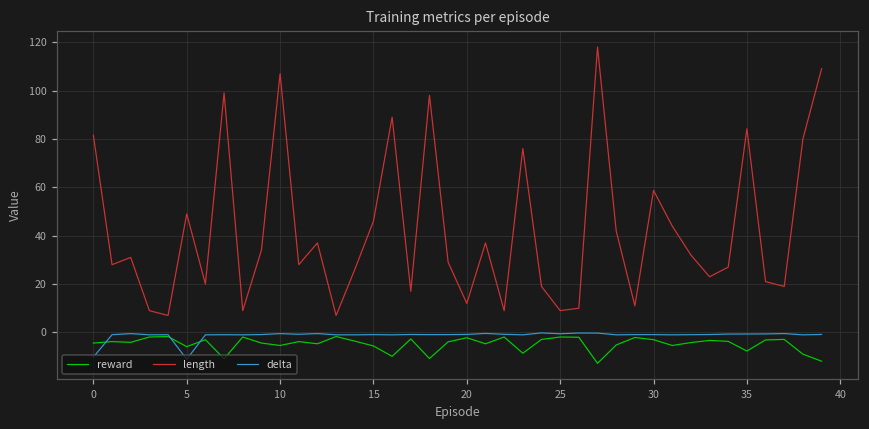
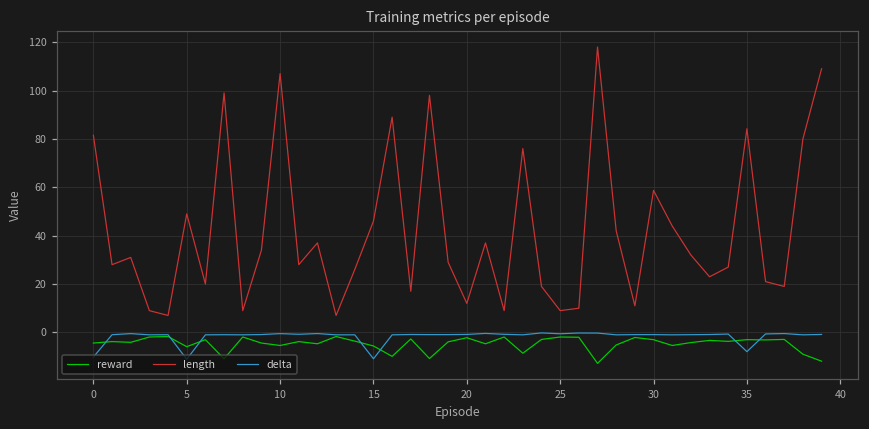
  {
    "reward": {
      "0": -4,
      "5": -6,
      "10": -5,
      "15": -6,
      "20": -2,
      "25": -2,
      "30": -3,
-     "35": -8
+     "35": -3
    },
    "length": {
      "0": 82,
      "5": 49,
      "10": 107,
      "15": 46,
      "20": 12,
      "25": 9,
      "30": 59,
      "35": 84
    },
    "delta": {
      "10": -1,
-     "15": -1,
+     "15": -11,
      "20": -1,
      "25": -1,
      "30": -1,
-     "35": -1
+     "35": -8
    }
  }
